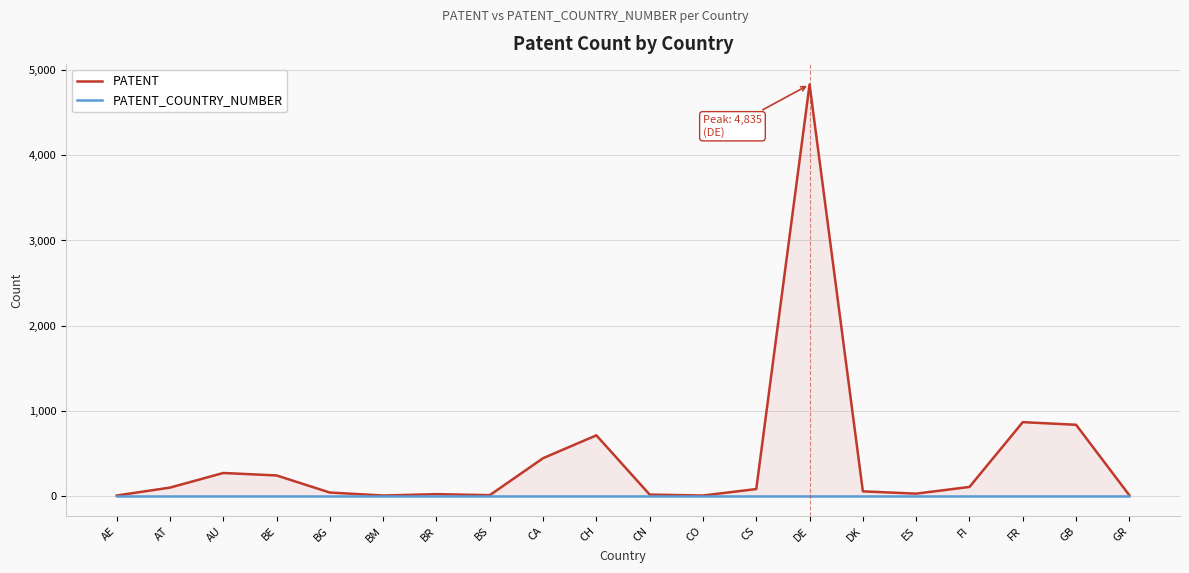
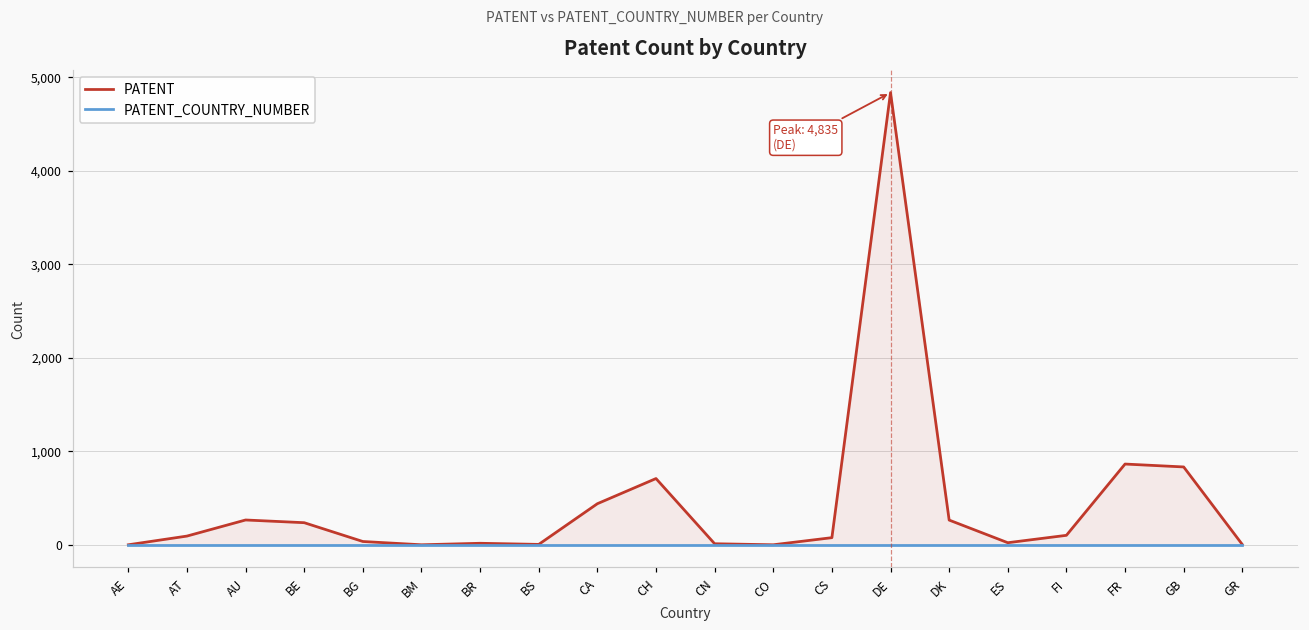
  {
    "PATENT": {
      "AT": 100,
      "AU": 300,
      "BE": 200,
      "BG": 0,
      "CA": 400,
      "CH": 700,
      "CS": 100,
-     "DK": 100,
+     "DK": 300,
      "FI": 100,
      "FR": 900,
      "GB": 800
    },
    "PATENT_COUNTRY_NUMBER": {
      "AT": 0,
      "AU": 0,
      "BE": 0,
      "BG": 0,
      "CA": 0,
      "CH": 0,
      "CS": 0,
      "DE": 0,
      "DK": 0,
      "FI": 0,
      "FR": 0,
      "GB": 0
    }
  }
